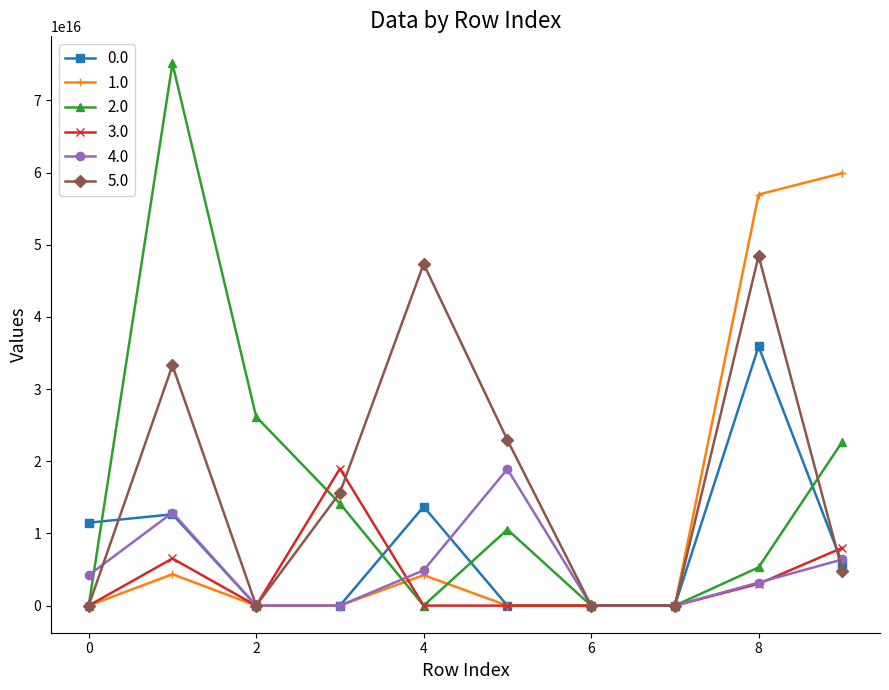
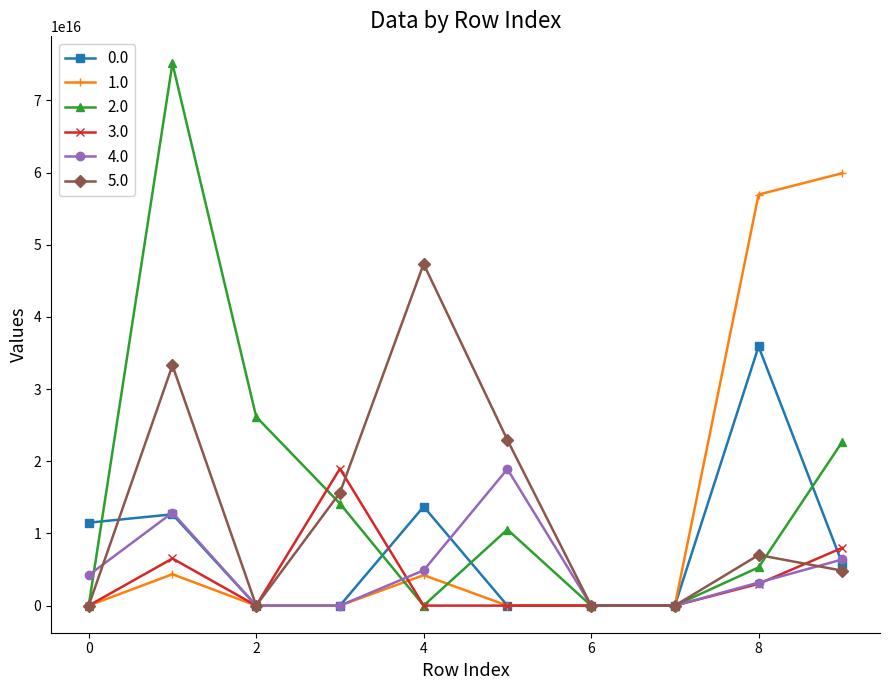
  {
    "0.0": {
      "0": 11000000000000000,
      "4": 14000000000000000,
      "8": 36000000000000000
    },
    "1.0": {
      "4": 4000000000000000,
      "8": 57000000000000000
    },
    "2.0": {
      "2": 26000000000000000,
      "8": 5000000000000000
    },
    "4.0": {
      "0": 4000000000000000,
      "4": 5000000000000000
    },
    "5.0": {
      "4": 47000000000000000,
-     "8": 48000000000000000
+     "8": 7000000000000000
    }
  }
